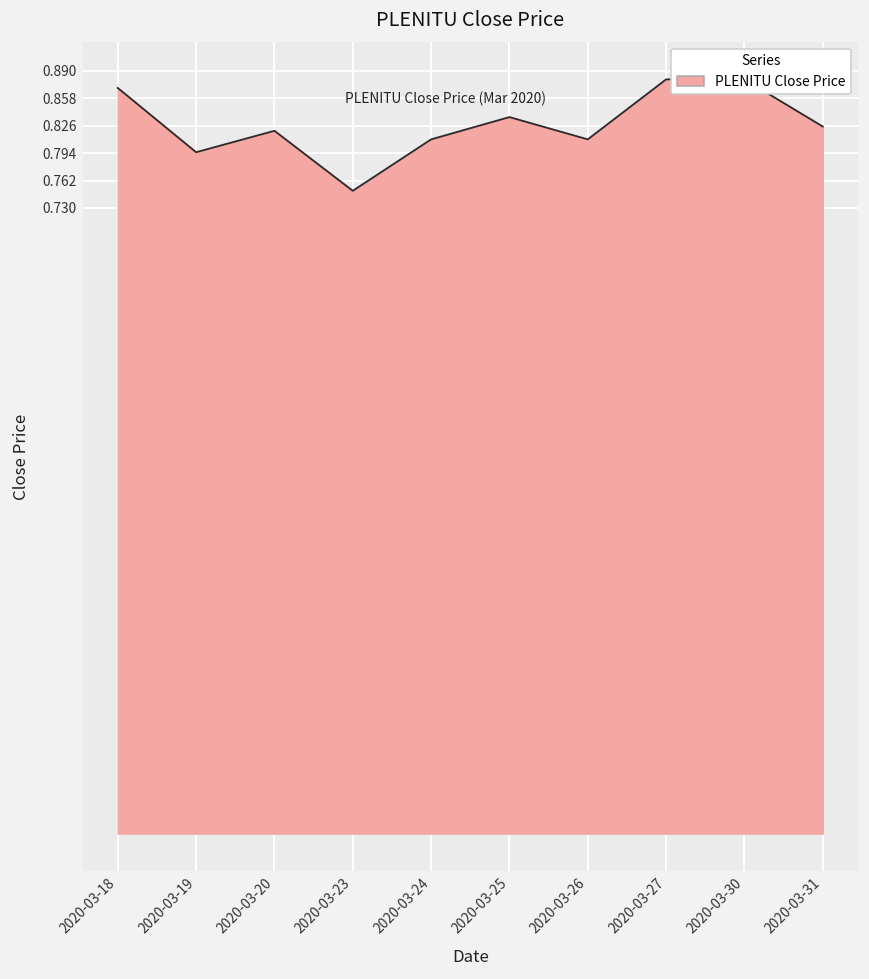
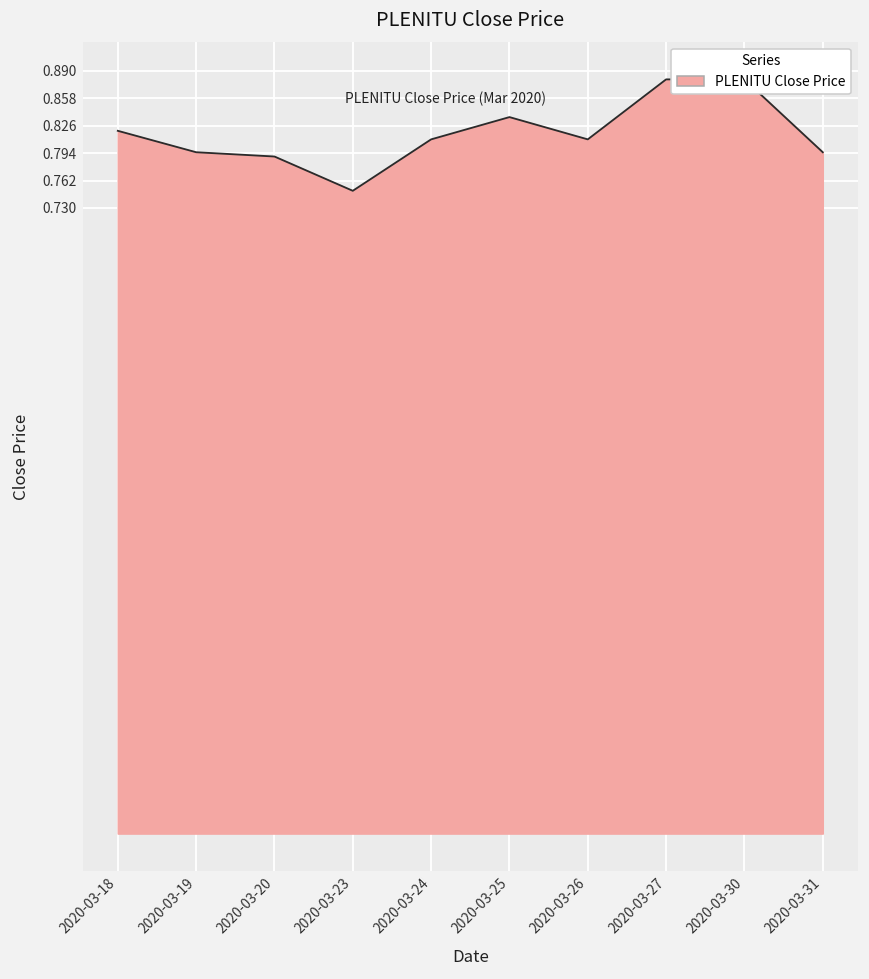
  {
-   "2020-03-18": 0.87,
+   "2020-03-18": 0.82,
    "2020-03-19": 0.80,
-   "2020-03-20": 0.82,
+   "2020-03-20": 0.79,
    "2020-03-23": 0.75,
    "2020-03-24": 0.81,
    "2020-03-25": 0.84,
    "2020-03-26": 0.81,
    "2020-03-27": 0.88,
-   "2020-03-31": 0.83
+   "2020-03-31": 0.80
  }
